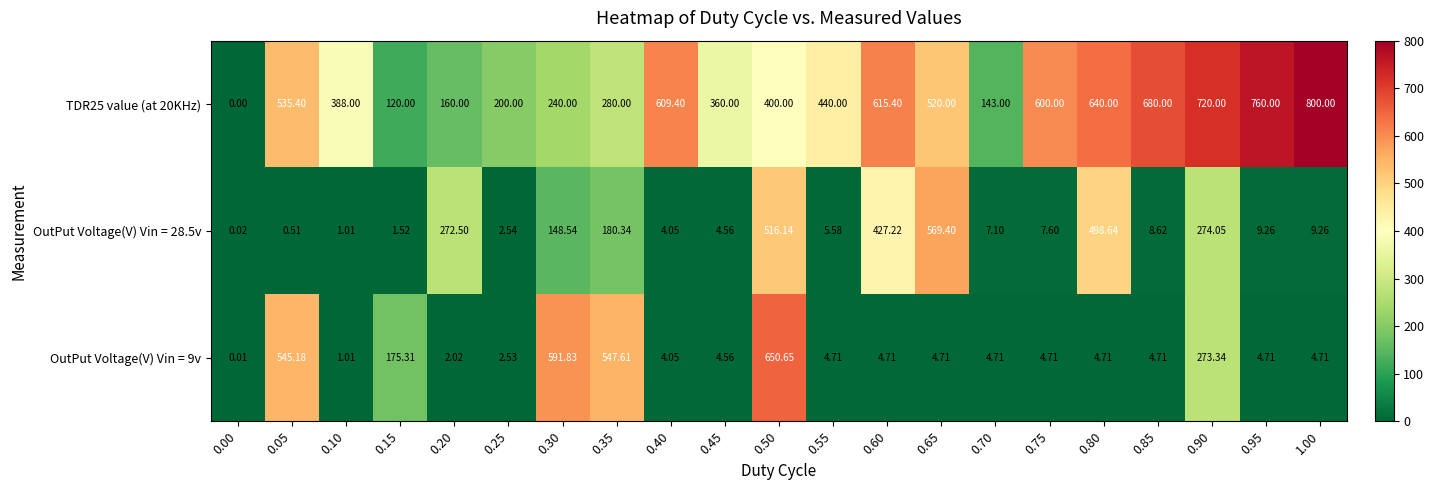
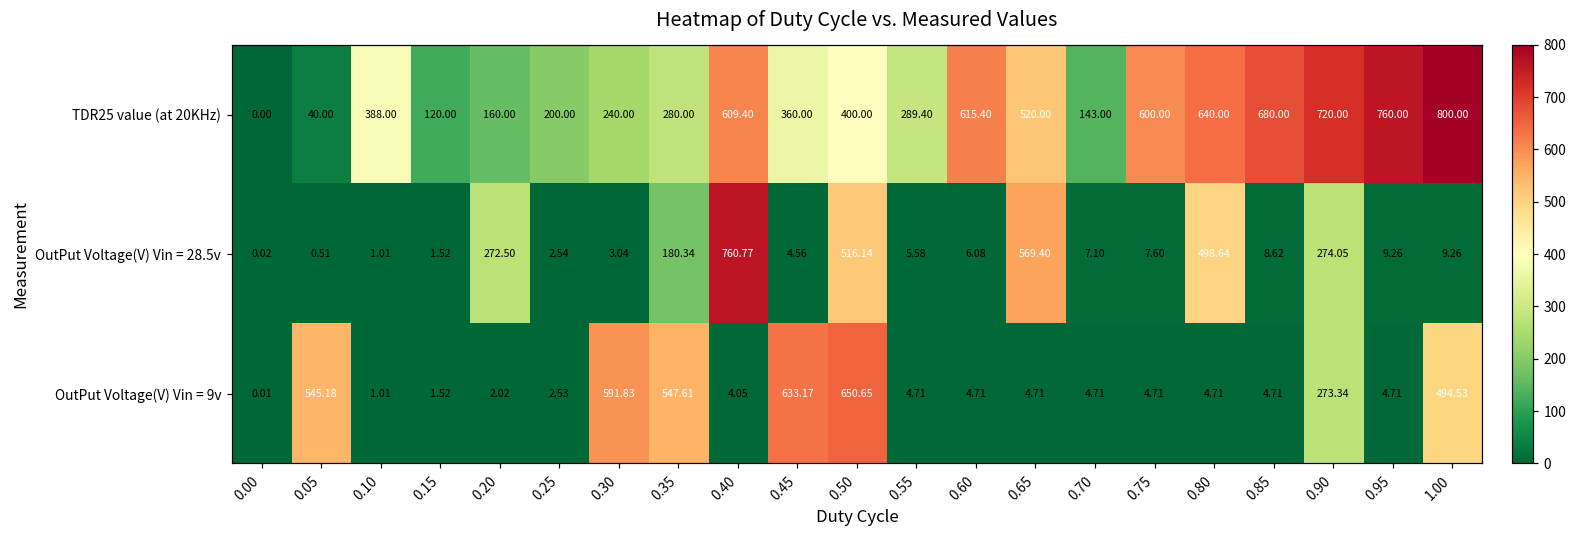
  {
    "TDR25 value (at 20KHz)": {
      "0.00": 0.00,
-     "0.05": 535.40,
+     "0.05": 40.00,
      "0.10": 388.00,
      "0.15": 120.00,
      "0.20": 160.00,
      "0.25": 200.00,
      "0.30": 240.00,
      "0.35": 280.00,
      "0.40": 609.40,
      "0.45": 360.00,
      "0.50": 400.00,
-     "0.55": 440.00,
+     "0.55": 289.40,
      "0.60": 615.40,
      "0.65": 520.00,
      "0.70": 143.00,
      "0.75": 600.00,
      "0.80": 640.00,
      "0.85": 680.00,
      "0.90": 720.00,
      "0.95": 760.00,
      "1.00": 800.00
    },
    "OutPut Voltage(V) Vin = 28.5v": {
      "0.00": 0.02,
      "0.05": 0.51,
      "0.10": 1.01,
      "0.15": 1.52,
      "0.20": 272.50,
      "0.25": 2.54,
-     "0.30": 148.54,
+     "0.30": 3.04,
      "0.35": 180.34,
-     "0.40": 4.05,
+     "0.40": 760.77,
      "0.45": 4.56,
      "0.50": 516.14,
      "0.55": 5.58,
-     "0.60": 427.22,
+     "0.60": 6.08,
      "0.65": 569.40,
      "0.70": 7.10,
      "0.75": 7.60,
      "0.80": 498.64,
      "0.85": 8.62,
      "0.90": 274.05,
      "0.95": 9.26,
      "1.00": 9.26
    },
    "OutPut Voltage(V) Vin = 9v": {
      "0.00": 0.01,
      "0.05": 545.18,
      "0.10": 1.01,
-     "0.15": 175.31,
+     "0.15": 1.52,
      "0.20": 2.02,
      "0.25": 2.53,
      "0.30": 591.83,
      "0.35": 547.61,
      "0.40": 4.05,
-     "0.45": 4.56,
+     "0.45": 633.17,
      "0.50": 650.65,
      "0.55": 4.71,
      "0.60": 4.71,
      "0.65": 4.71,
      "0.70": 4.71,
      "0.75": 4.71,
      "0.80": 4.71,
      "0.85": 4.71,
      "0.90": 273.34,
      "0.95": 4.71,
-     "1.00": 4.71
+     "1.00": 494.53
    }
  }
